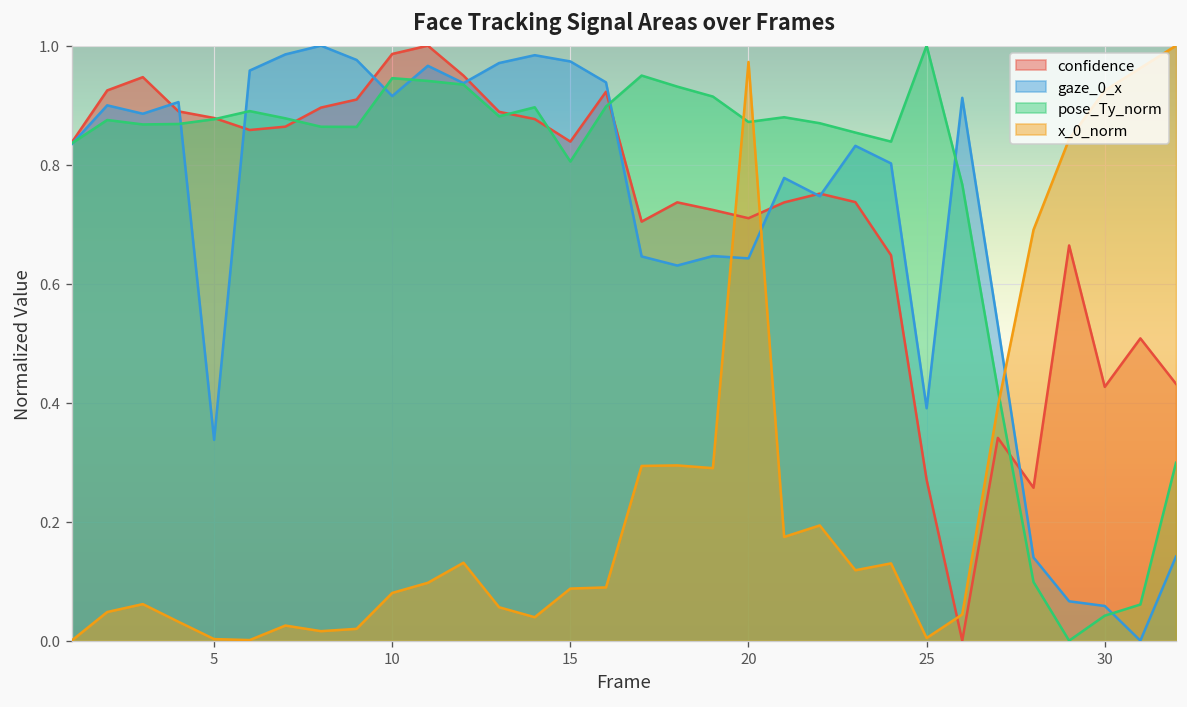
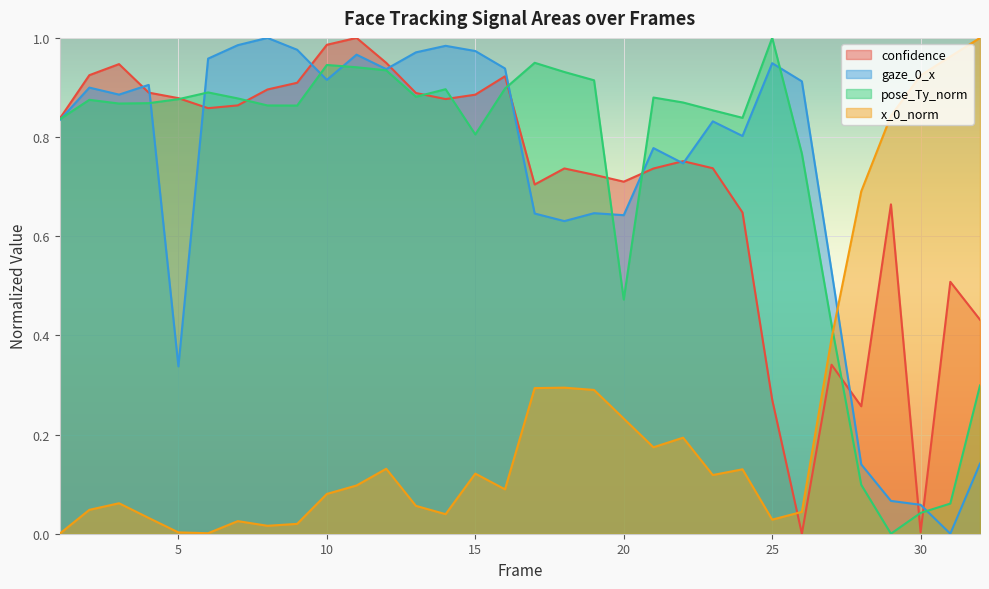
  {
    "confidence": {
      "10": 0.99,
-     "15": 0.84,
+     "15": 0.89,
      "20": 0.71,
      "25": 0.27,
-     "30": 0.43
+     "30": 0.00
    },
    "gaze_0_x": {
      "5": 0.34,
      "10": 0.92,
      "15": 0.97,
      "20": 0.64,
-     "25": 0.39,
+     "25": 0.95,
      "30": 0.06
    },
    "pose_Ty_norm": {
      "10": 0.95,
      "15": 0.81,
-     "20": 0.87,
+     "20": 0.47,
      "25": 1.00,
      "30": 0.04
    },
    "x_0_norm": {
      "5": 0.00,
      "10": 0.08,
-     "15": 0.09,
-     "20": 0.97,
-     "25": 0.00
+     "15": 0.12,
+     "20": 0.23,
+     "25": 0.03
    }
  }
